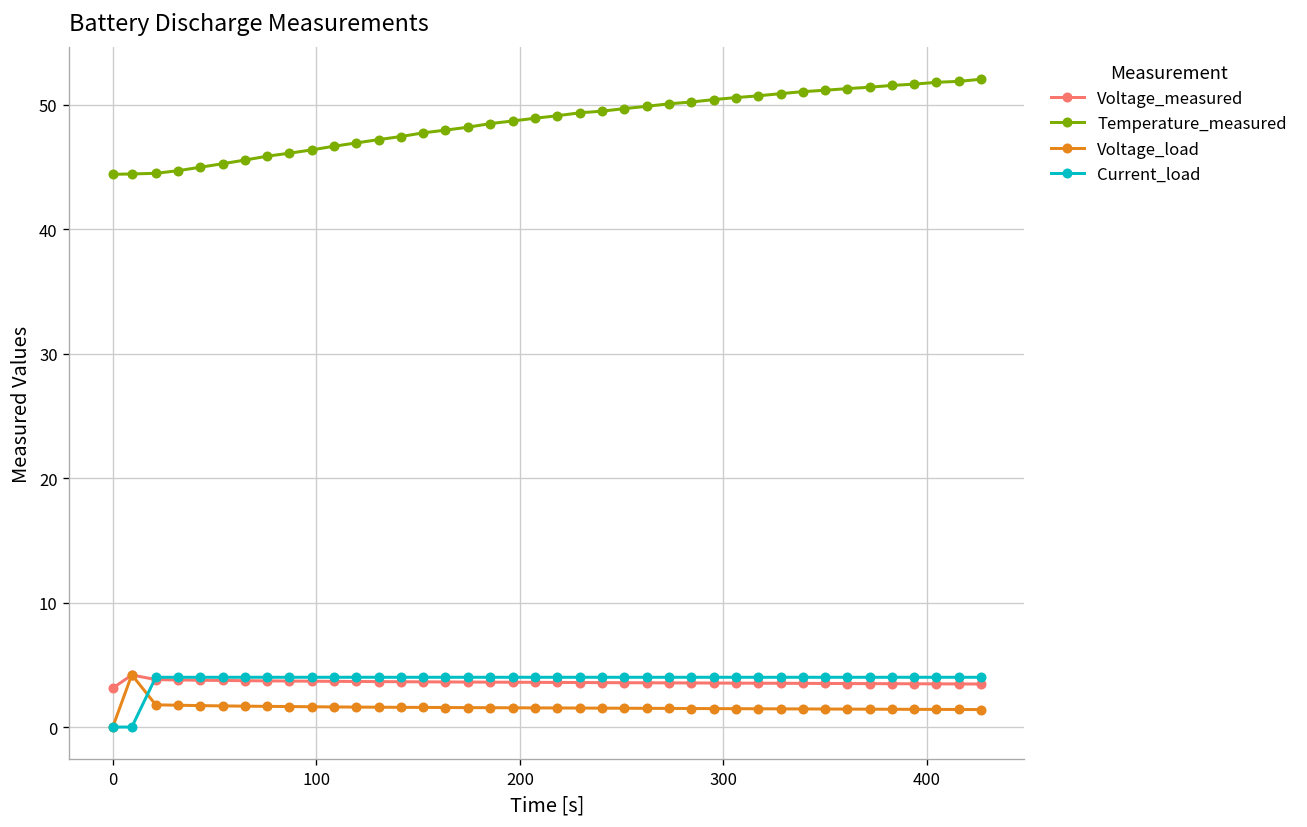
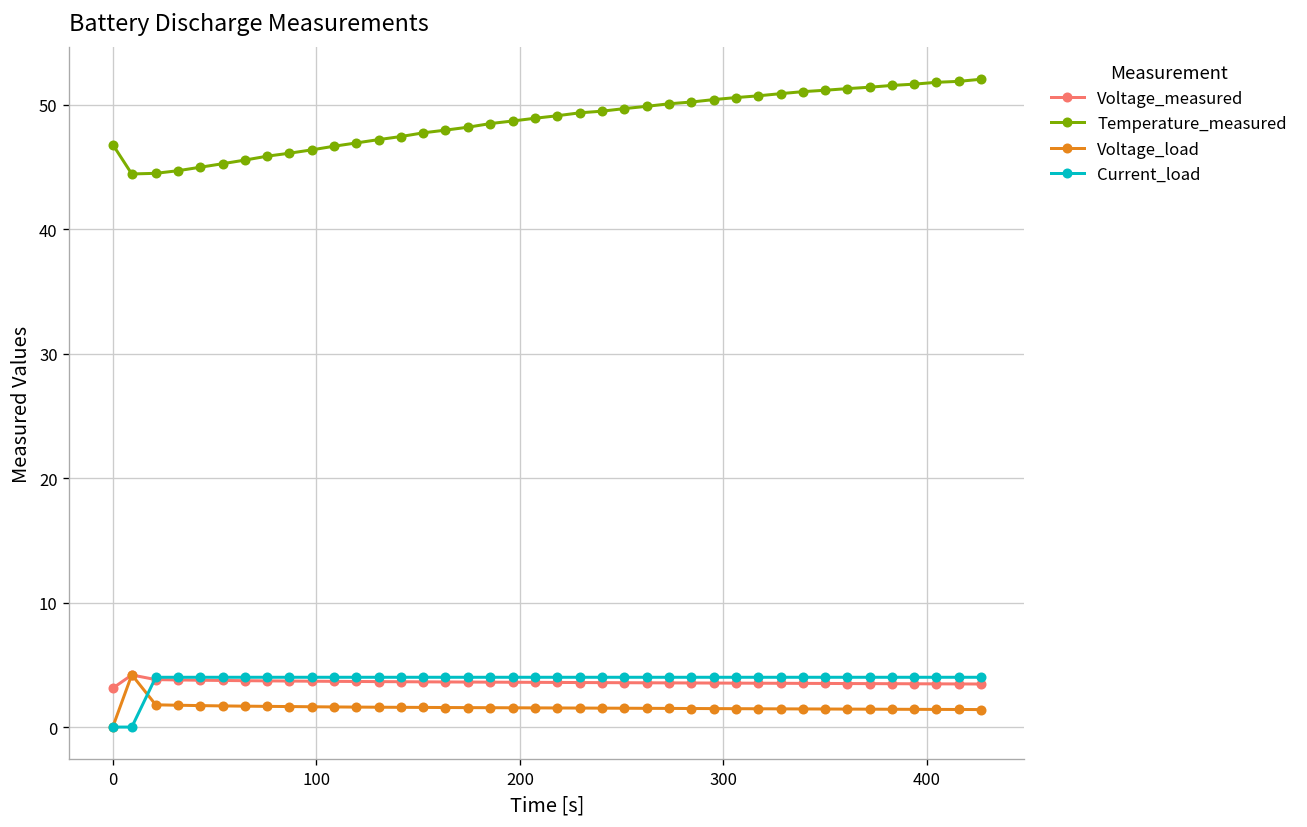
  {
    "Voltage_measured": {
      "0": 3.1
    },
    "Temperature_measured": {
-     "0": 44.4
+     "0": 46.8
    }
  }
